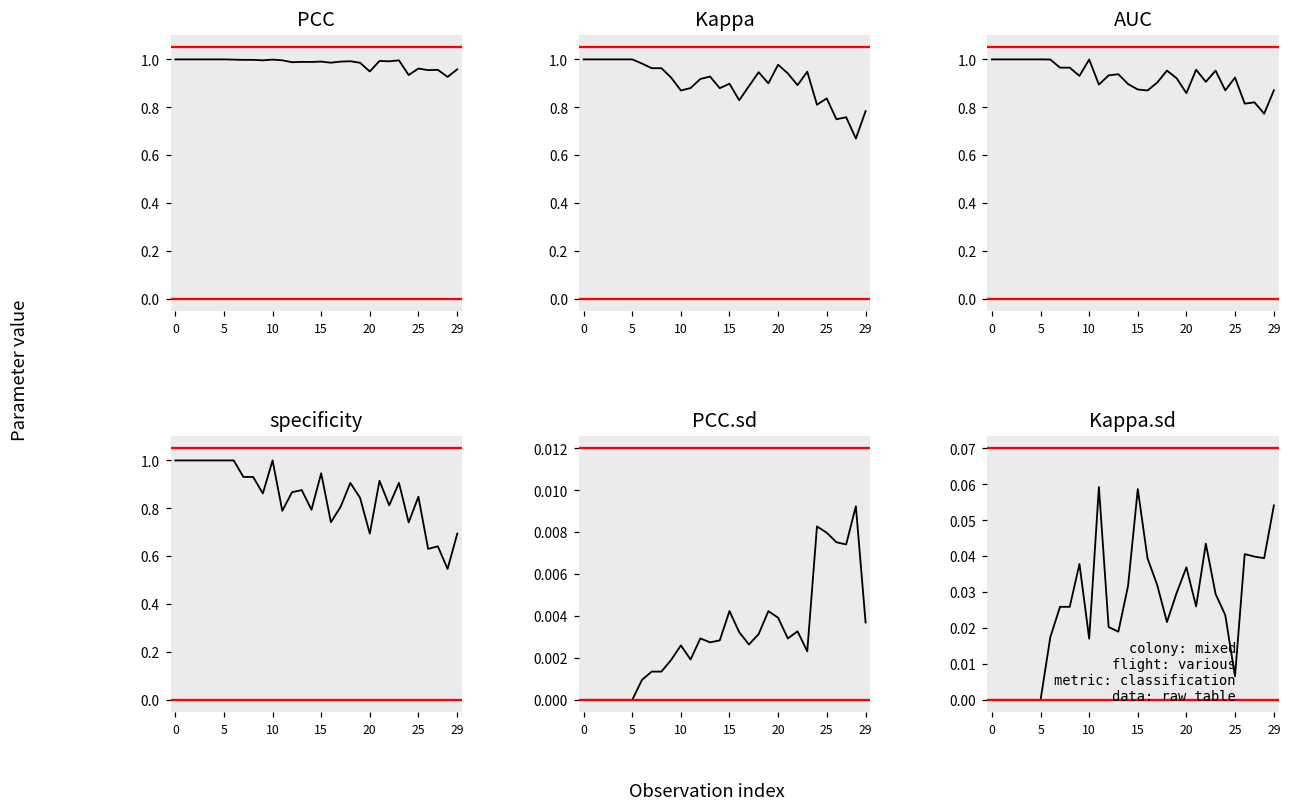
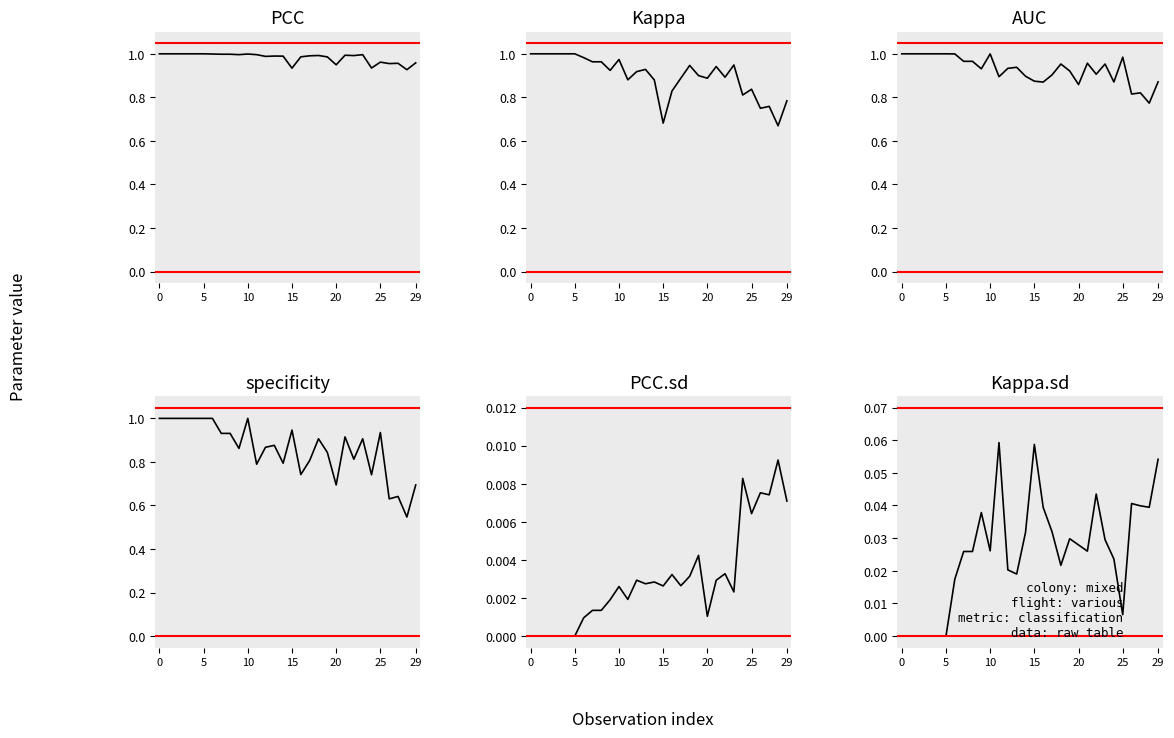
  {
    "PCC": {
      "0": 1.00,
      "10": 1.00,
-     "15": 0.99,
+     "15": 0.93,
      "20": 0.95,
      "25": 0.96,
      "29": 0.96
    },
    "Kappa": {
      "0": 1.00,
-     "10": 0.87,
-     "15": 0.90,
-     "20": 0.98,
+     "10": 0.97,
+     "15": 0.68,
+     "20": 0.89,
      "25": 0.84,
      "29": 0.78
    },
    "AUC": {
      "0": 1.00,
      "10": 1.00,
      "15": 0.87,
      "20": 0.86,
-     "25": 0.92,
+     "25": 0.98,
      "29": 0.87
    },
    "specificity": {
      "0": 1.00,
      "10": 1.00,
      "15": 0.95,
      "20": 0.69,
-     "25": 0.85,
+     "25": 0.94,
      "29": 0.69
    },
    "PCC.sd": {
      "0": 0.0000,
      "10": 0.0026,
-     "15": 0.0042,
-     "20": 0.0039,
-     "25": 0.0080,
-     "29": 0.0037
+     "15": 0.0026,
+     "20": 0.0010,
+     "25": 0.0064,
+     "29": 0.0071
    },
    "Kappa.sd": {
      "0": 0.000,
-     "10": 0.017,
+     "10": 0.026,
      "15": 0.059,
-     "20": 0.037,
+     "20": 0.028,
      "25": 0.007,
      "29": 0.054
    }
  }
